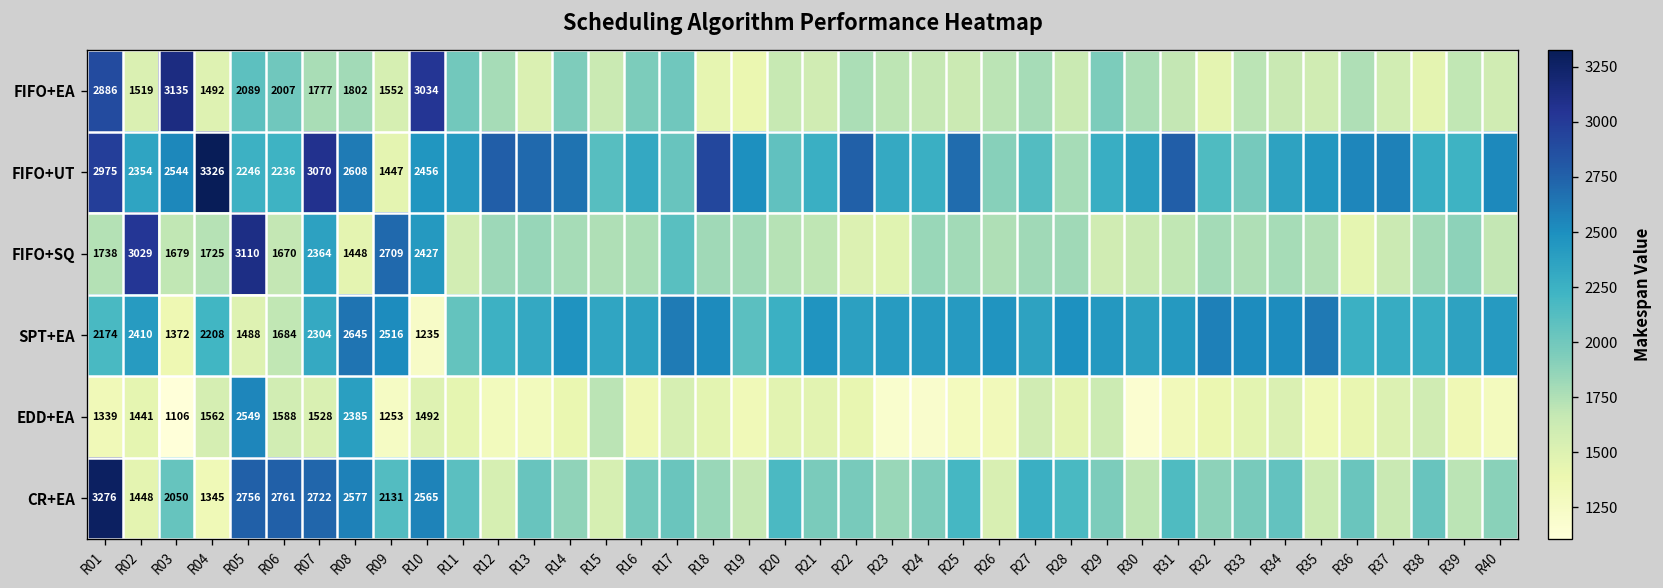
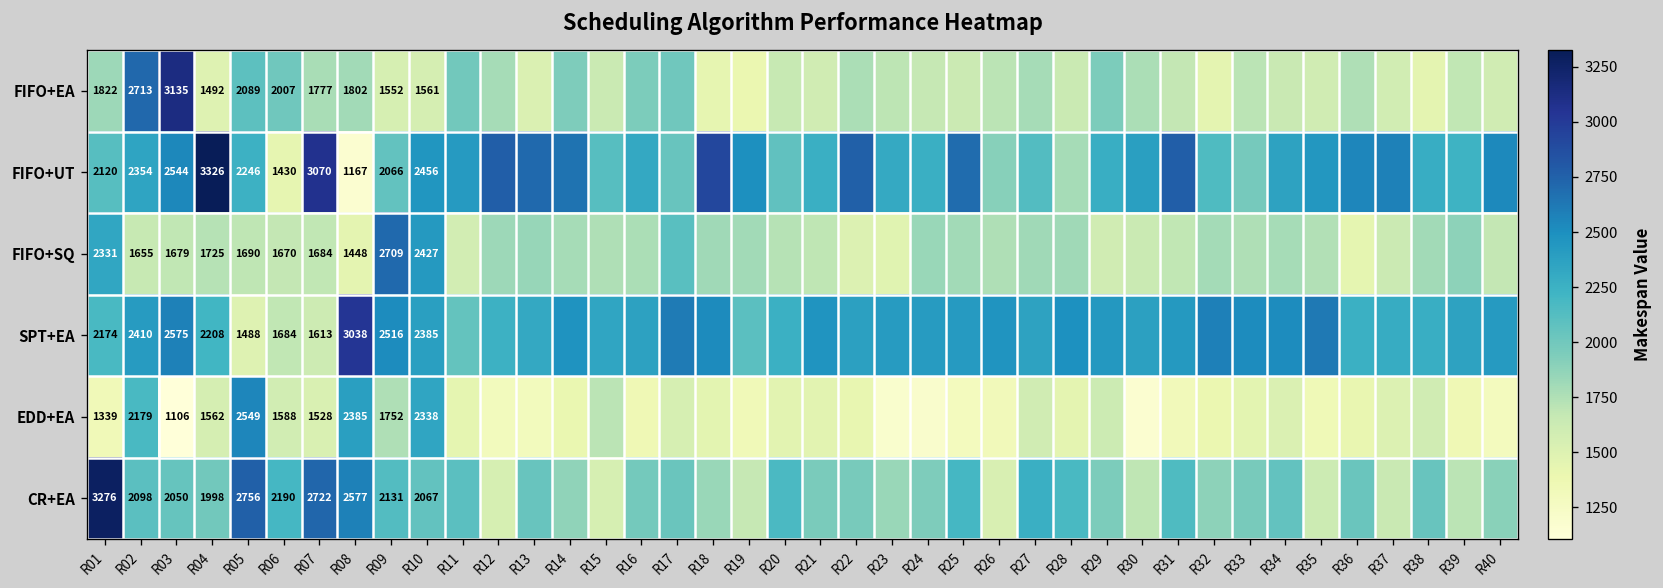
  {
    "FIFO+EA": {
-     "R01": 2886,
-     "R02": 1519,
+     "R01": 1822,
+     "R02": 2713,
      "R03": 3135,
      "R04": 1492,
      "R05": 2089,
      "R06": 2007,
      "R07": 1777,
      "R08": 1802,
      "R09": 1552,
-     "R10": 3034
+     "R10": 1561
    },
    "FIFO+UT": {
-     "R01": 2975,
+     "R01": 2120,
      "R02": 2354,
      "R03": 2544,
      "R04": 3326,
      "R05": 2246,
-     "R06": 2236,
+     "R06": 1430,
      "R07": 3070,
-     "R08": 2608,
-     "R09": 1447,
+     "R08": 1167,
+     "R09": 2066,
      "R10": 2456
    },
    "FIFO+SQ": {
-     "R01": 1738,
-     "R02": 3029,
+     "R01": 2331,
+     "R02": 1655,
      "R03": 1679,
      "R04": 1725,
-     "R05": 3110,
+     "R05": 1690,
      "R06": 1670,
-     "R07": 2364,
+     "R07": 1684,
      "R08": 1448,
      "R09": 2709,
      "R10": 2427
    },
    "SPT+EA": {
      "R01": 2174,
      "R02": 2410,
-     "R03": 1372,
+     "R03": 2575,
      "R04": 2208,
      "R05": 1488,
      "R06": 1684,
-     "R07": 2304,
-     "R08": 2645,
+     "R07": 1613,
+     "R08": 3038,
      "R09": 2516,
-     "R10": 1235
+     "R10": 2385
    },
    "EDD+EA": {
      "R01": 1339,
-     "R02": 1441,
+     "R02": 2179,
      "R03": 1106,
      "R04": 1562,
      "R05": 2549,
      "R06": 1588,
      "R07": 1528,
      "R08": 2385,
-     "R09": 1253,
-     "R10": 1492
+     "R09": 1752,
+     "R10": 2338
    },
    "CR+EA": {
      "R01": 3276,
-     "R02": 1448,
+     "R02": 2098,
      "R03": 2050,
-     "R04": 1345,
+     "R04": 1998,
      "R05": 2756,
-     "R06": 2761,
+     "R06": 2190,
      "R07": 2722,
      "R08": 2577,
      "R09": 2131,
-     "R10": 2565
+     "R10": 2067
    }
  }
